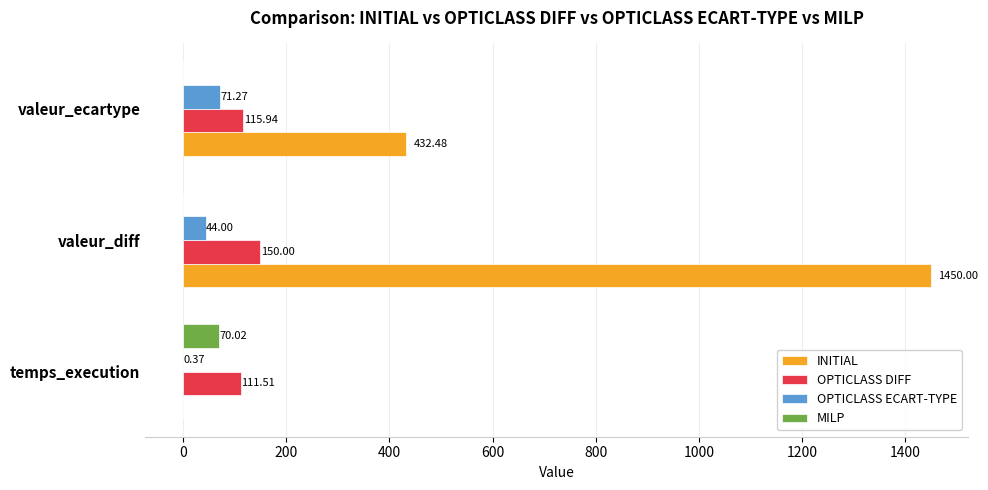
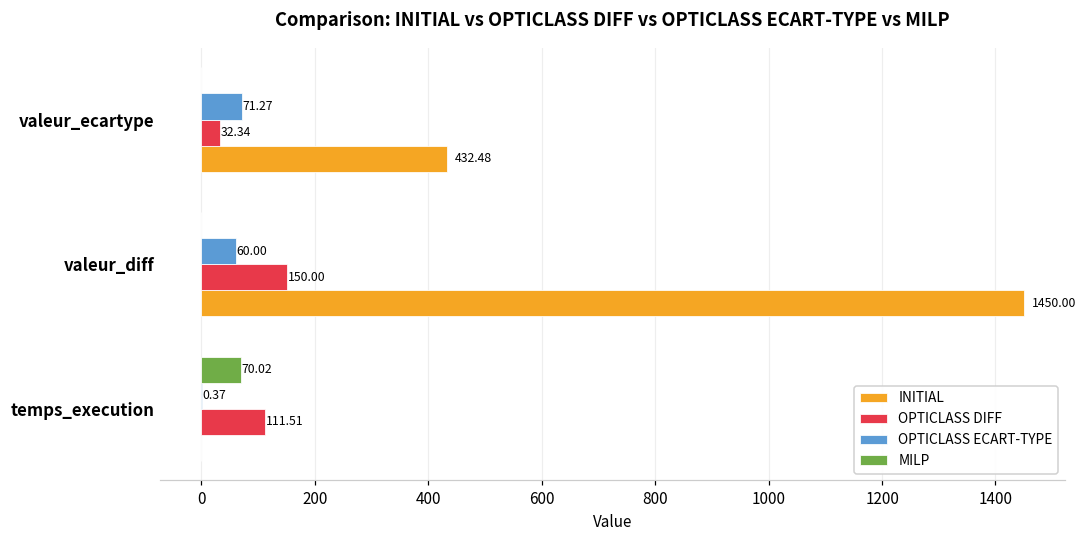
  {
    "INITIAL": {
      "valeur_ecartype": 432.48,
      "valeur_diff": 1450.00
    },
    "OPTICLASS DIFF": {
-     "valeur_ecartype": 115.94,
+     "valeur_ecartype": 32.34,
      "valeur_diff": 150.00,
      "temps_execution": 111.51
    },
    "OPTICLASS ECART-TYPE": {
      "valeur_ecartype": 71.27,
-     "valeur_diff": 44.00,
+     "valeur_diff": 60.00,
      "temps_execution": 0.37
    },
    "MILP": {
      "temps_execution": 70.02
    }
  }
